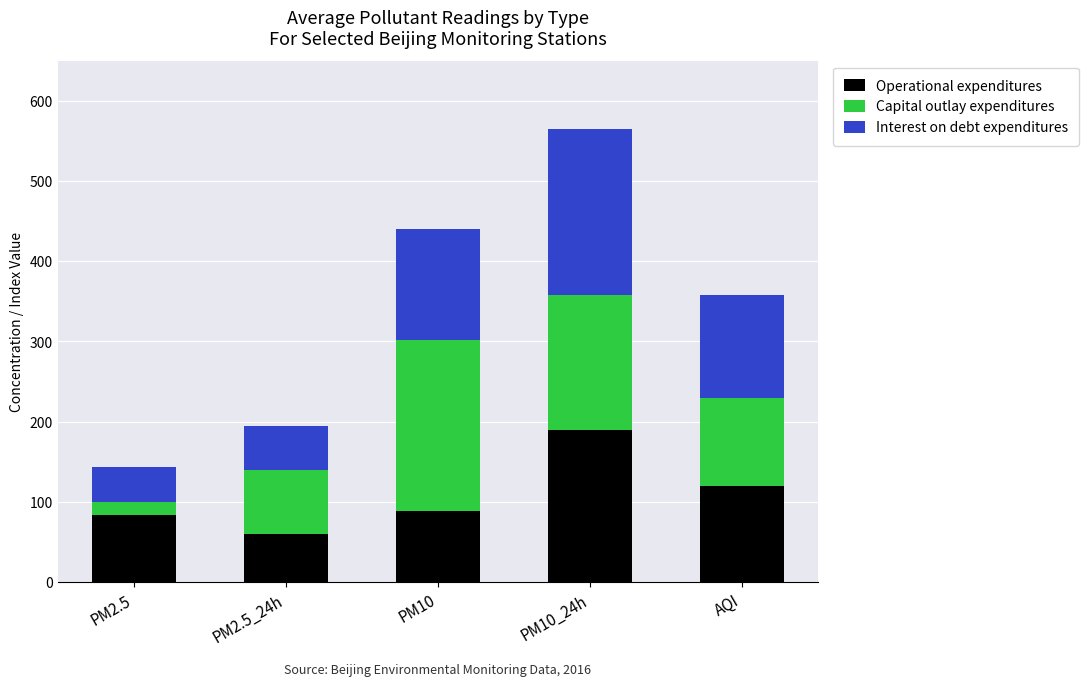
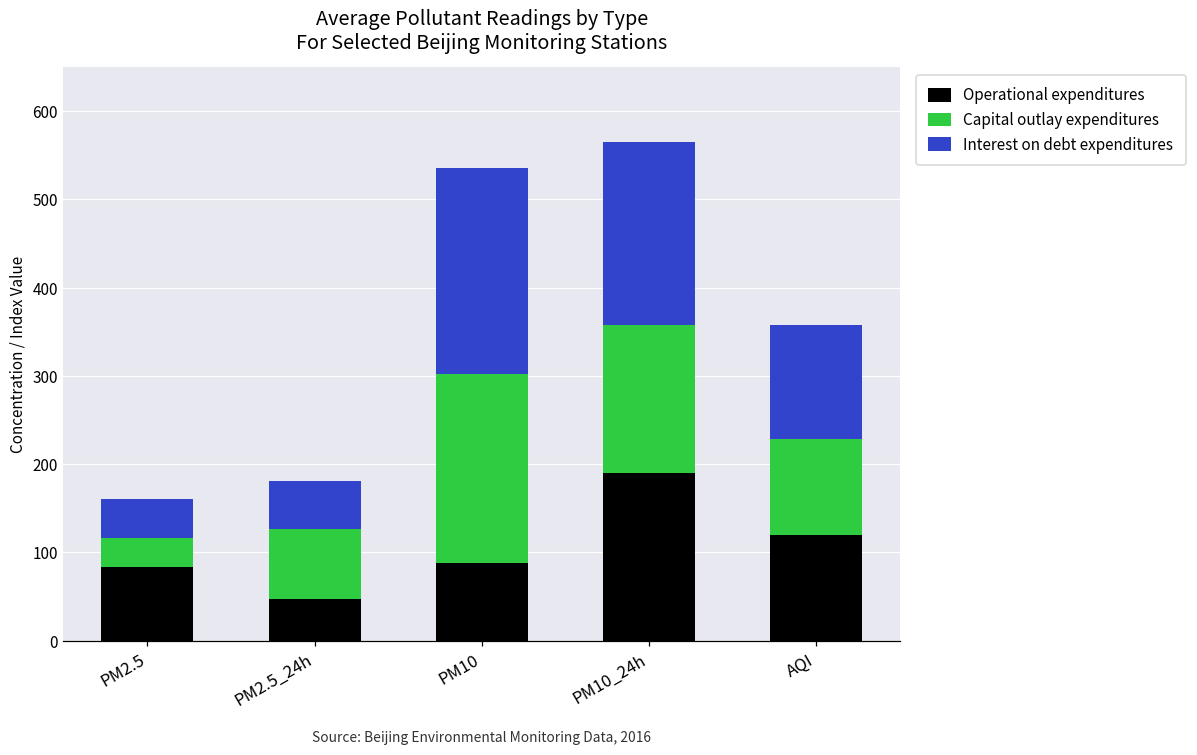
  {
    "Operational expenditures": {
      "PM2.5": 80,
-     "PM2.5_24h": 60,
+     "PM2.5_24h": 50,
      "PM10": 90,
      "PM10_24h": 190,
      "AQI": 120
    },
    "Capital outlay expenditures": {
-     "PM2.5": 20,
+     "PM2.5": 30,
      "PM2.5_24h": 80,
      "PM10": 210,
      "PM10_24h": 170,
      "AQI": 110
    },
    "Interest on debt expenditures": {
      "PM2.5": 40,
      "PM2.5_24h": 50,
-     "PM10": 140,
+     "PM10": 230,
      "PM10_24h": 210,
      "AQI": 130
    }
  }
